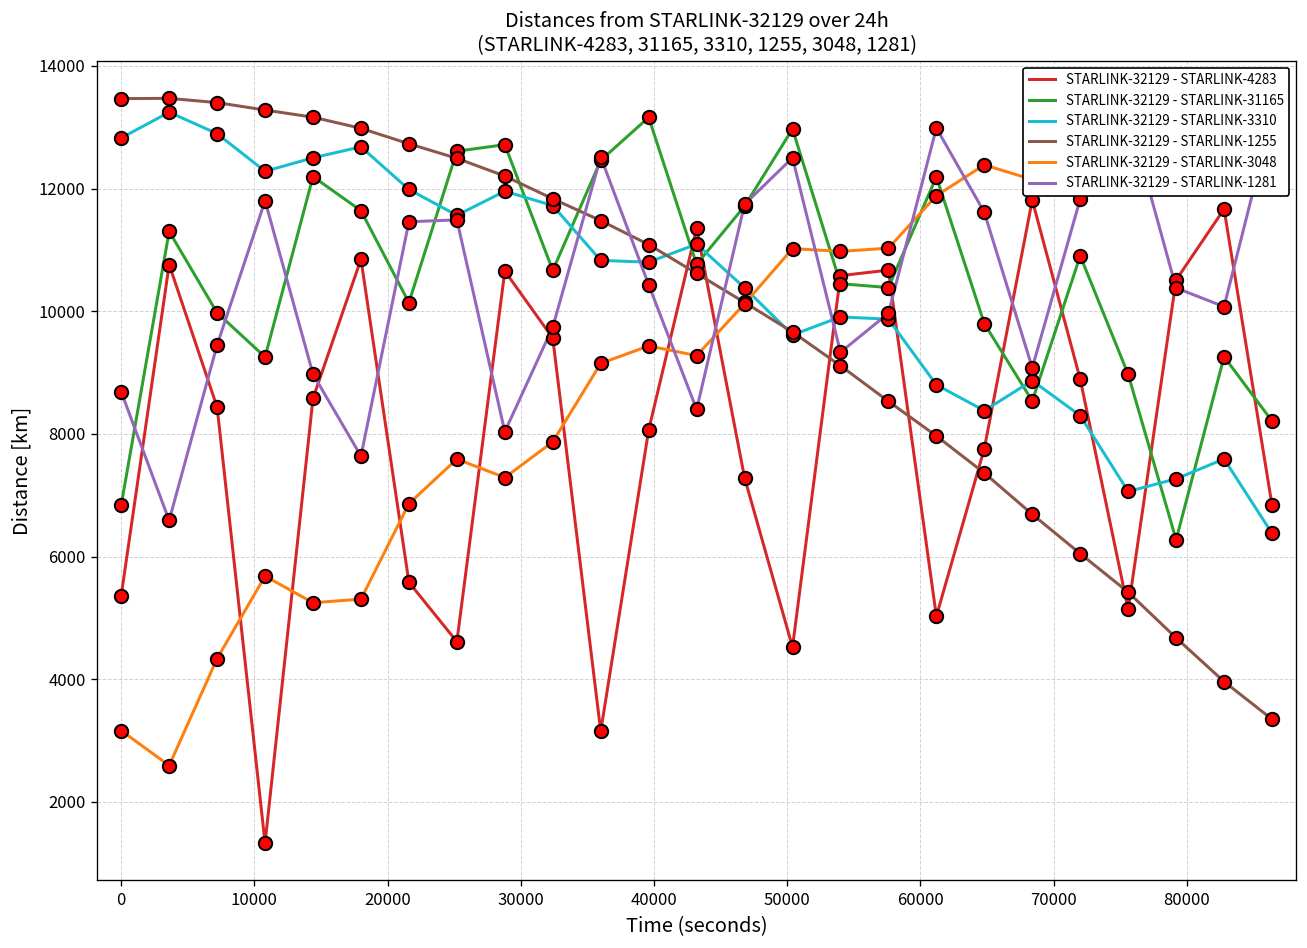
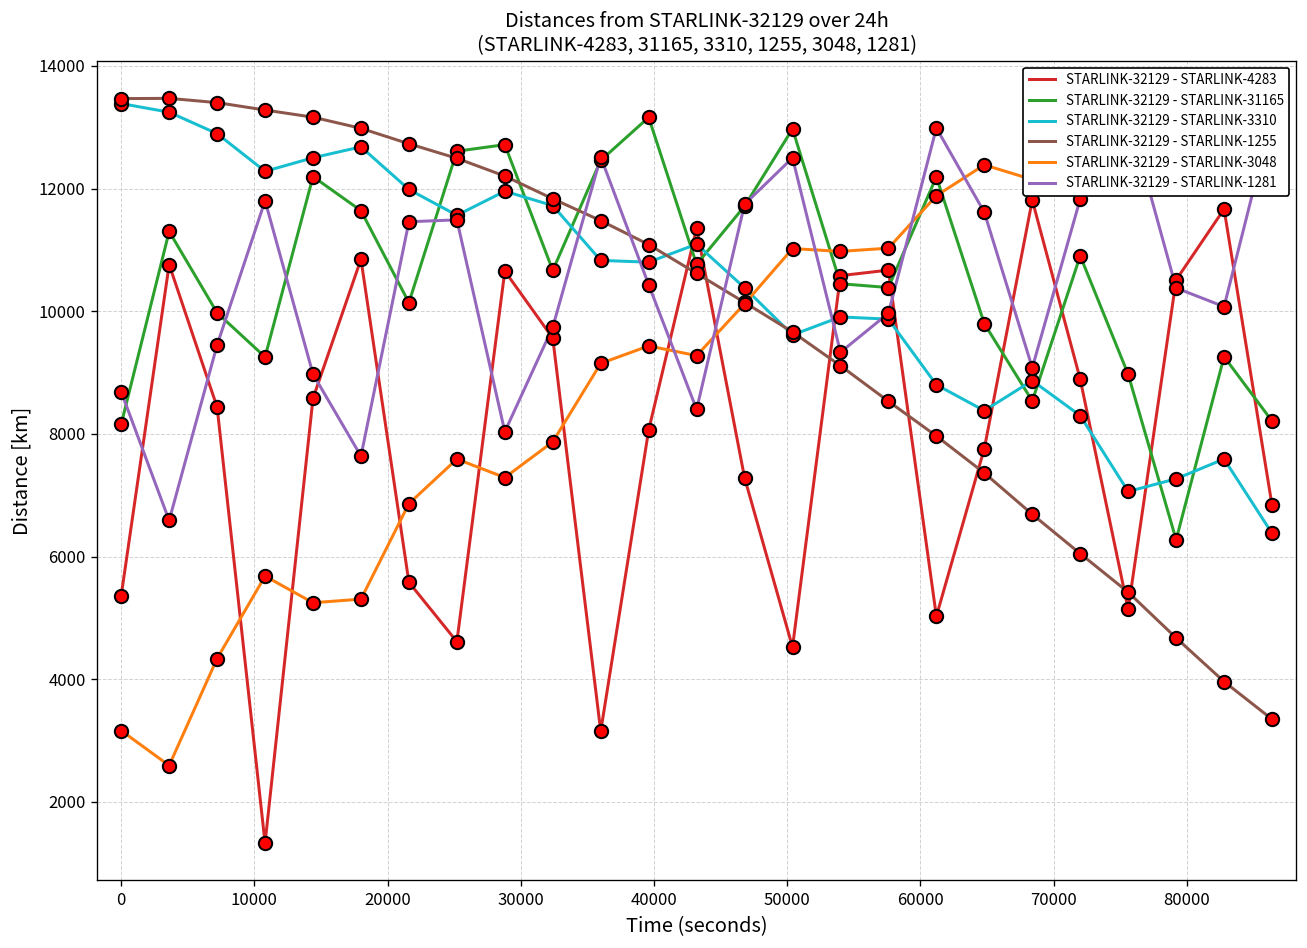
  {
    "STARLINK-32129 - STARLINK-4283": {
      "0": 5400
    },
    "STARLINK-32129 - STARLINK-31165": {
-     "0": 6800
+     "0": 8200
    },
    "STARLINK-32129 - STARLINK-3310": {
-     "0": 12800
+     "0": 13400
    },
    "STARLINK-32129 - STARLINK-1255": {
      "0": 13500
    },
    "STARLINK-32129 - STARLINK-3048": {
      "0": 3200
    },
    "STARLINK-32129 - STARLINK-1281": {
      "0": 8700
    }
  }
